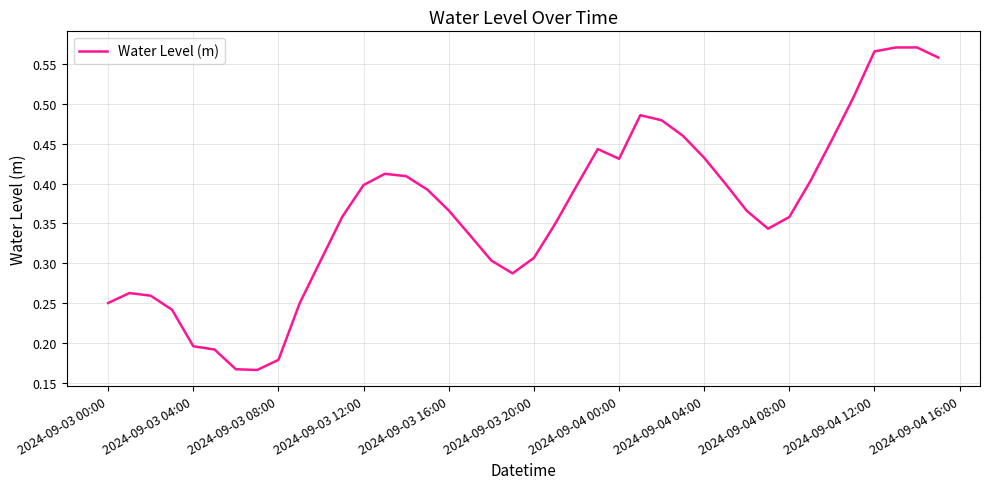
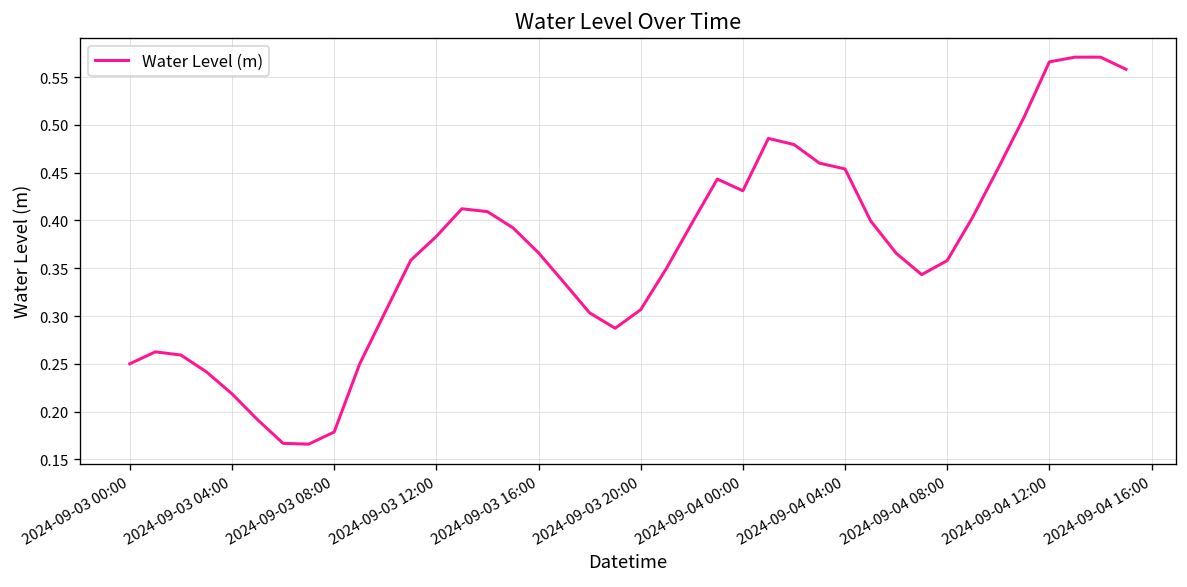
  {
    "2024-09-03 00:00": 0.25,
-   "2024-09-03 04:00": 0.20,
+   "2024-09-03 04:00": 0.22,
    "2024-09-03 08:00": 0.18,
-   "2024-09-03 12:00": 0.40,
+   "2024-09-03 12:00": 0.38,
    "2024-09-03 16:00": 0.37,
    "2024-09-03 20:00": 0.31,
    "2024-09-04 00:00": 0.43,
-   "2024-09-04 04:00": 0.43,
+   "2024-09-04 04:00": 0.45,
    "2024-09-04 08:00": 0.36,
    "2024-09-04 12:00": 0.57
  }
